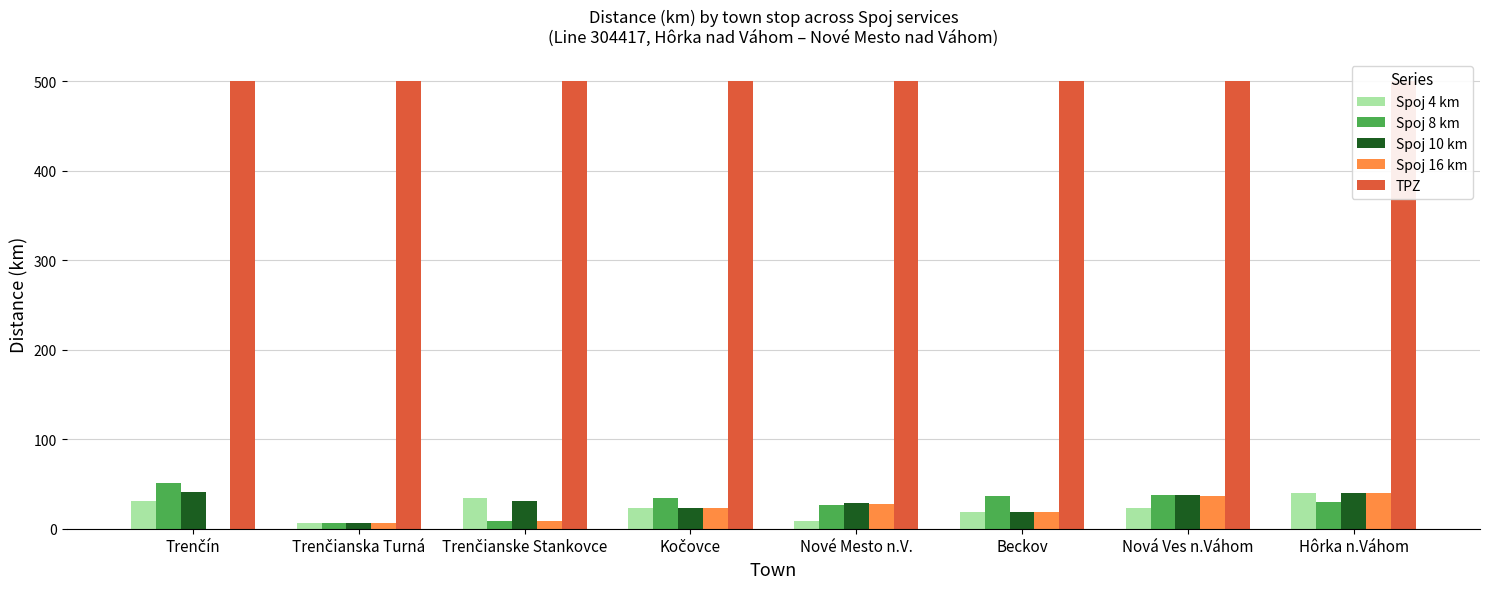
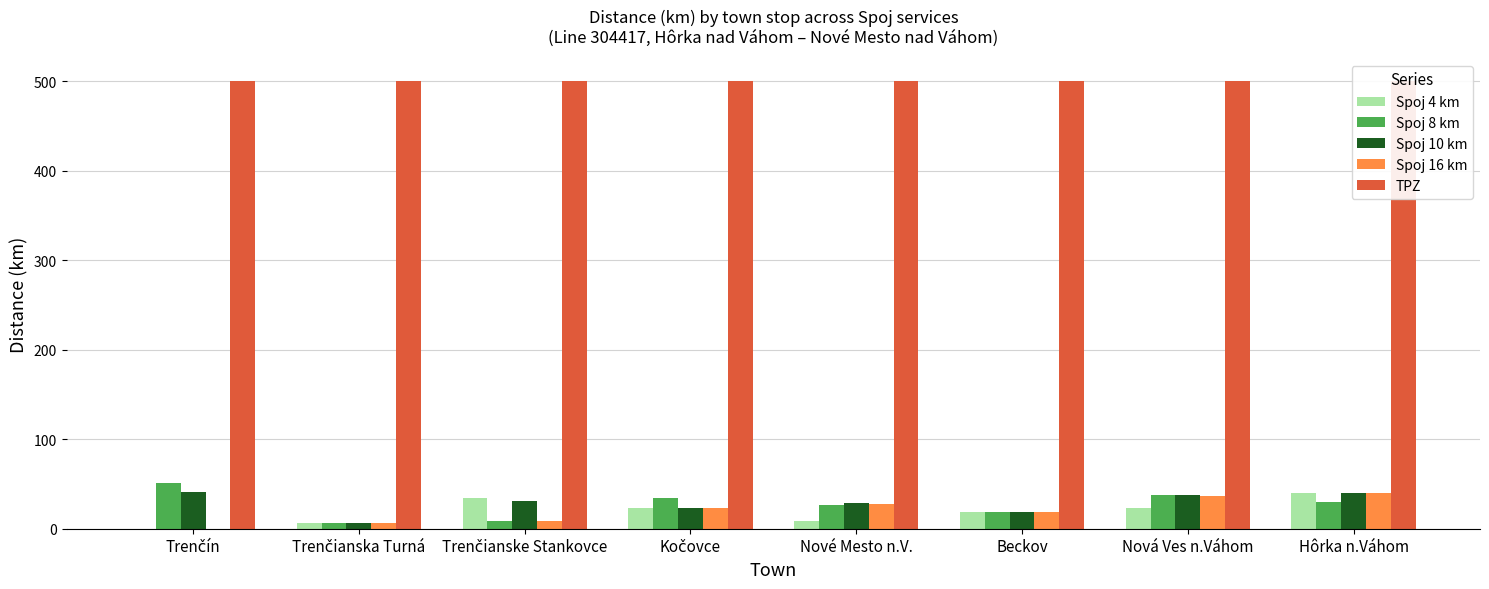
  {
    "Spoj 4 km": {
-     "Trenčín": 30,
+     "Trenčín": 0,
      "Trenčianska Turná": 10,
      "Trenčianske Stankovce": 30,
      "Kočovce": 20,
      "Nové Mesto n.V.": 10,
      "Beckov": 20,
      "Nová Ves n.Váhom": 20,
      "Hôrka n.Váhom": 40
    },
    "Spoj 8 km": {
      "Trenčín": 50,
      "Trenčianska Turná": 10,
      "Trenčianske Stankovce": 10,
      "Kočovce": 30,
      "Nové Mesto n.V.": 30,
-     "Beckov": 40,
+     "Beckov": 20,
      "Nová Ves n.Váhom": 40,
      "Hôrka n.Váhom": 30
    },
    "Spoj 10 km": {
      "Trenčín": 40,
      "Trenčianska Turná": 10,
      "Trenčianske Stankovce": 30,
      "Kočovce": 20,
      "Nové Mesto n.V.": 30,
      "Beckov": 20,
      "Nová Ves n.Váhom": 40,
      "Hôrka n.Váhom": 40
    }
  }
